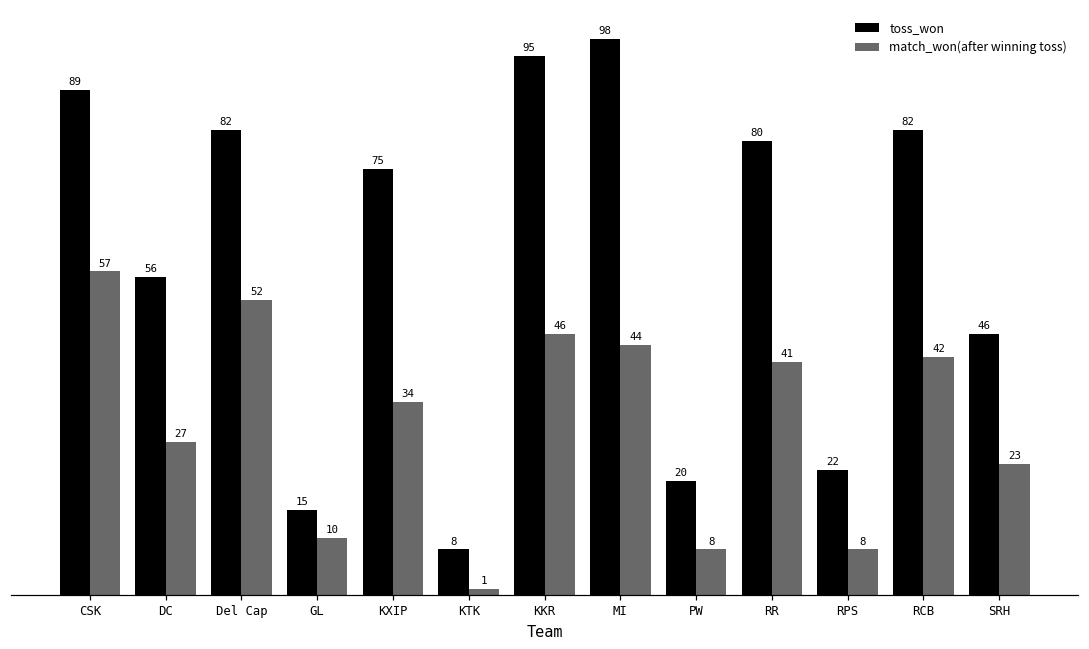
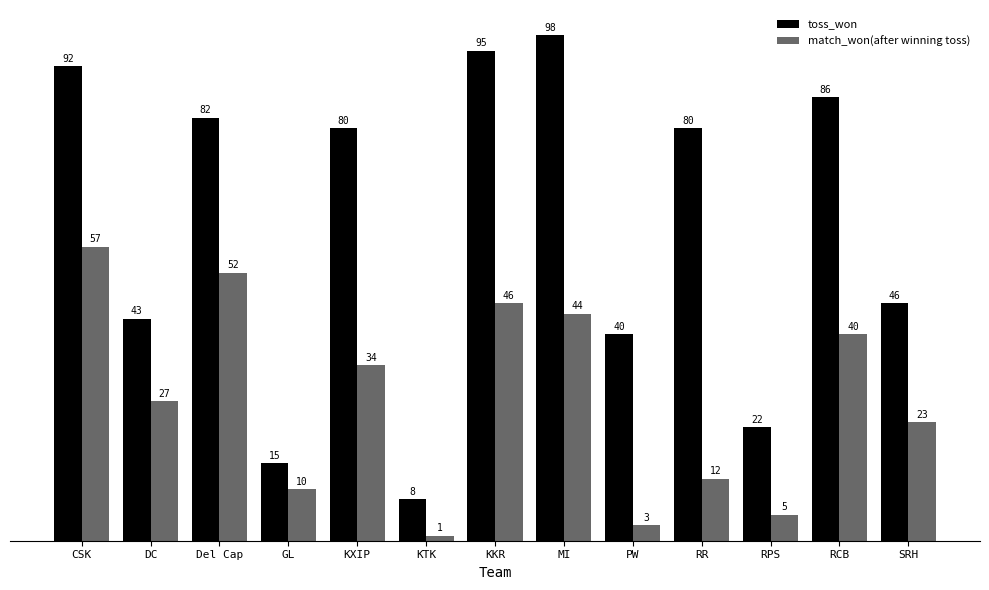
  {
    "toss_won": {
-     "CSK": 89,
-     "DC": 56,
+     "CSK": 92,
+     "DC": 43,
      "Del Cap": 82,
      "GL": 15,
-     "KXIP": 75,
+     "KXIP": 80,
      "KTK": 8,
      "KKR": 95,
      "MI": 98,
-     "PW": 20,
+     "PW": 40,
      "RR": 80,
      "RPS": 22,
-     "RCB": 82,
+     "RCB": 86,
      "SRH": 46
    },
    "match_won(after winning toss)": {
      "CSK": 57,
      "DC": 27,
      "Del Cap": 52,
      "GL": 10,
      "KXIP": 34,
      "KTK": 1,
      "KKR": 46,
      "MI": 44,
-     "PW": 8,
-     "RR": 41,
-     "RPS": 8,
-     "RCB": 42,
+     "PW": 3,
+     "RR": 12,
+     "RPS": 5,
+     "RCB": 40,
      "SRH": 23
    }
  }
